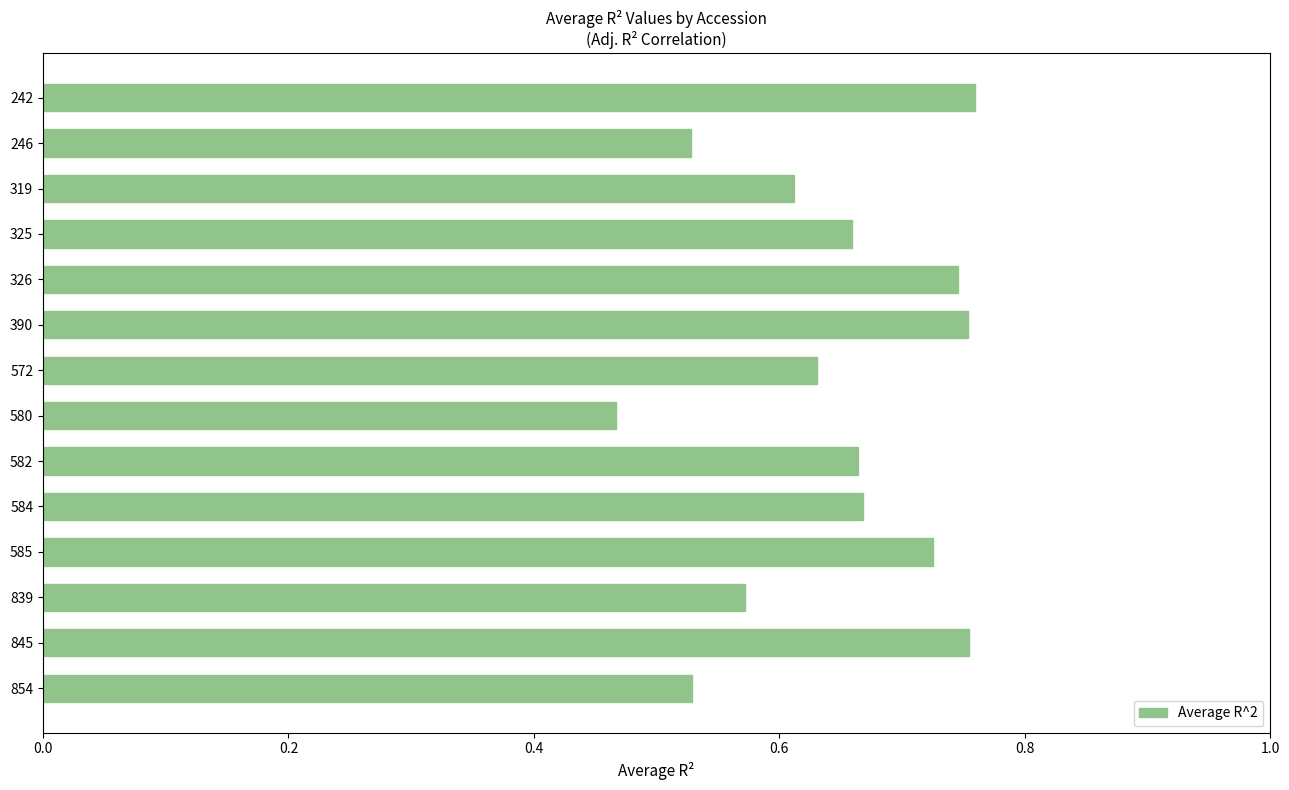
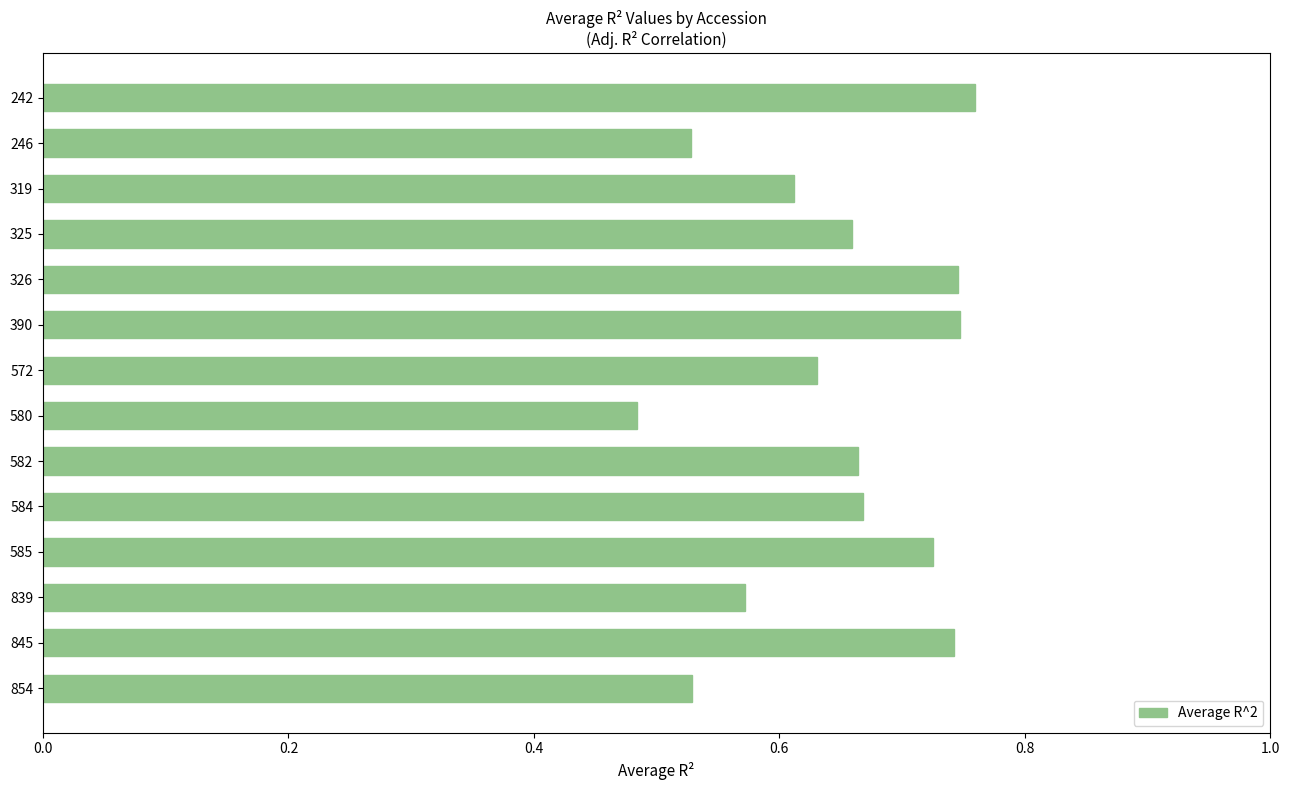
  {
    "242": 0.759,
    "246": 0.528,
    "319": 0.612,
    "325": 0.659,
    "326": 0.746,
-   "390": 0.754,
+   "390": 0.747,
    "572": 0.631,
-   "580": 0.467,
+   "580": 0.484,
    "582": 0.664,
    "584": 0.668,
    "585": 0.725,
    "839": 0.572,
-   "845": 0.755,
+   "845": 0.742,
    "854": 0.529
  }
